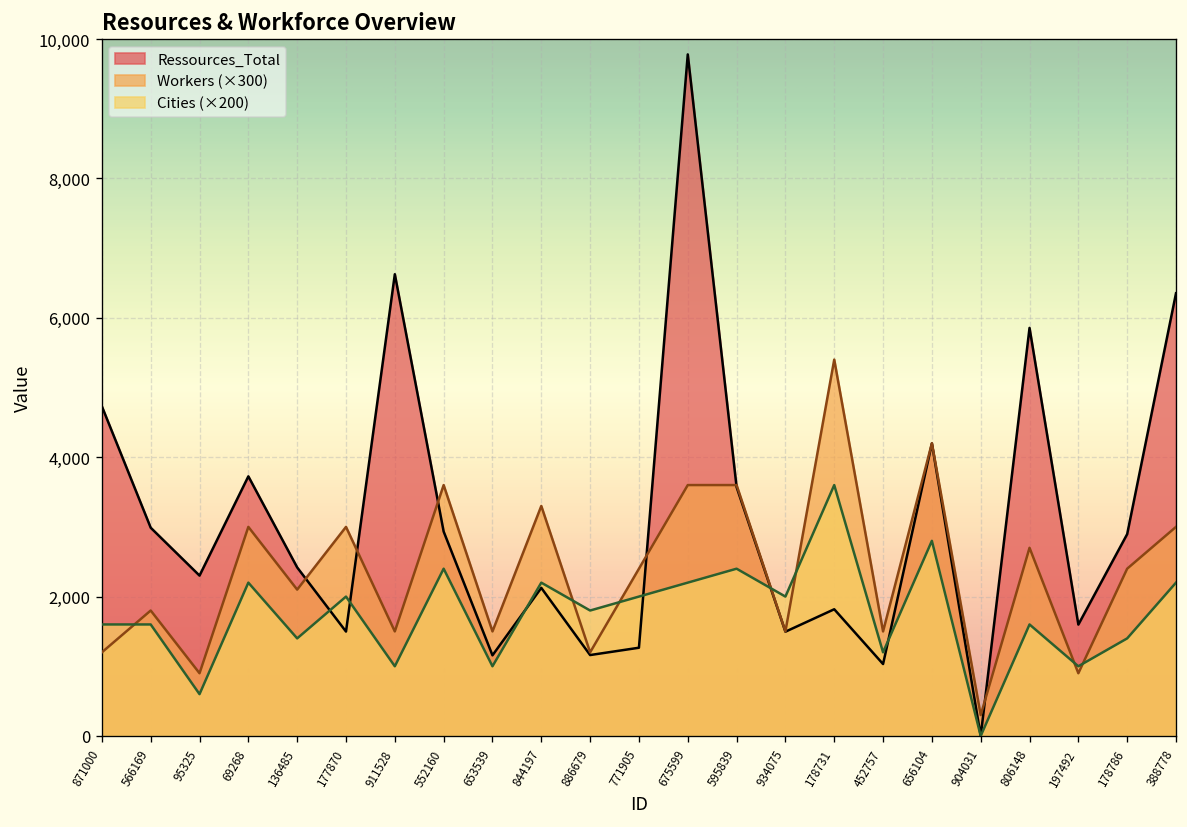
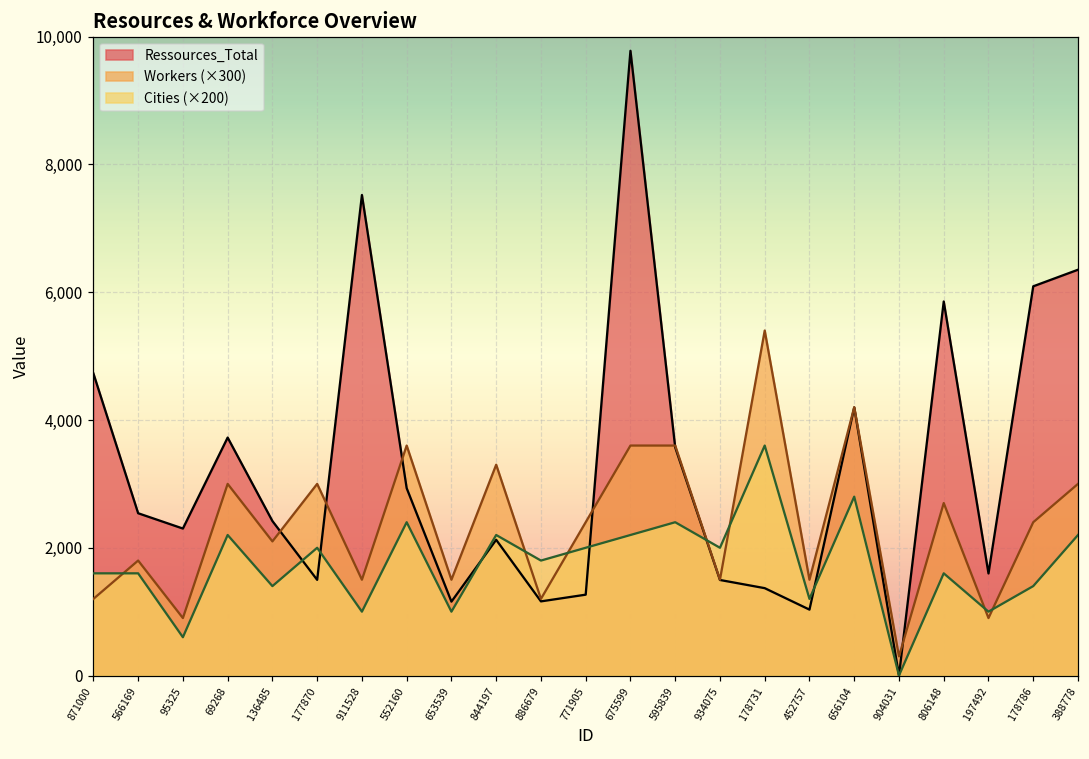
  {
    "Ressources_Total": {
      "871000": "4,700",
-     "566169": "3,000",
+     "566169": "2,500",
      "95325": "2,300",
      "69268": "3,700",
      "136485": "2,400",
      "177870": "1,500",
-     "911528": "6,600",
+     "911528": "7,500",
      "552160": "2,900",
      "653539": "1,200",
      "844197": "2,100",
      "771905": "1,300",
      "675599": "9,800",
-     "178731": "1,800",
+     "178731": "1,400",
      "452757": "1,000",
      "806148": "5,900",
      "197492": "1,600",
-     "178786": "2,900",
+     "178786": "6,100",
      "388778": "6,400"
    }
  }
